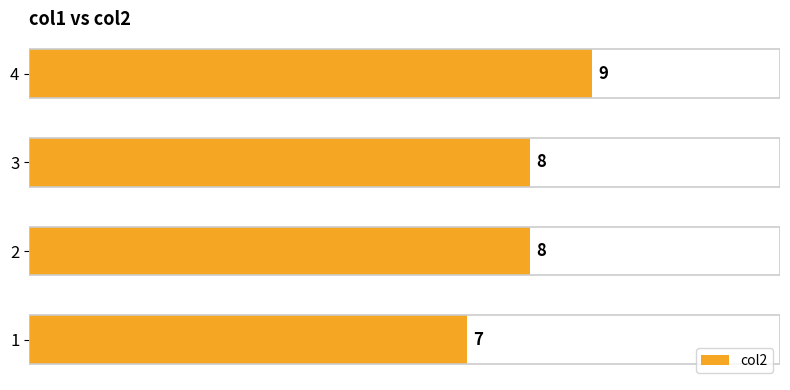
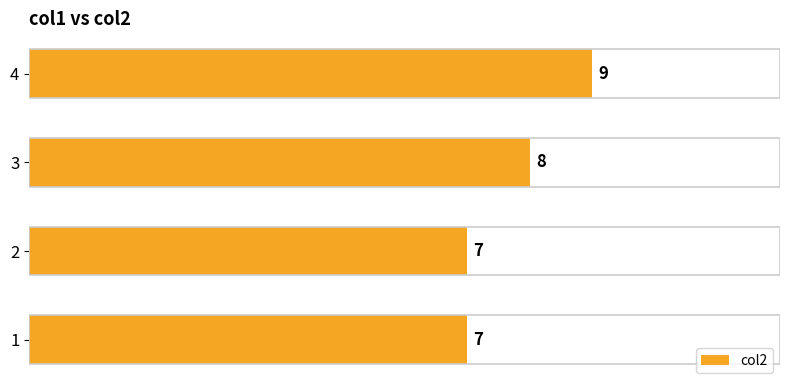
  {
    "4": 9,
    "3": 8,
-   "2": 8,
+   "2": 7,
    "1": 7
  }
